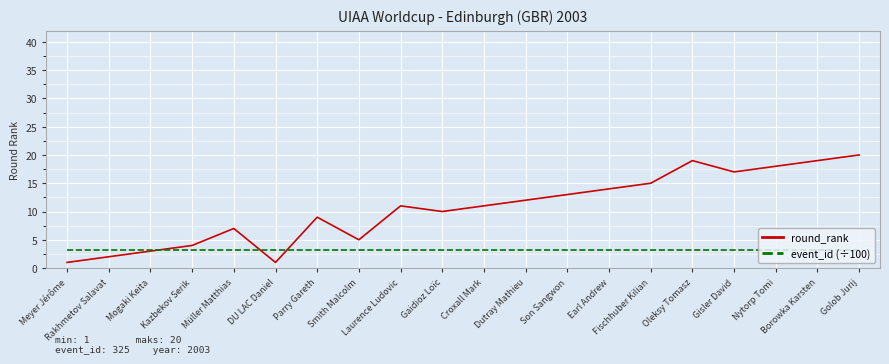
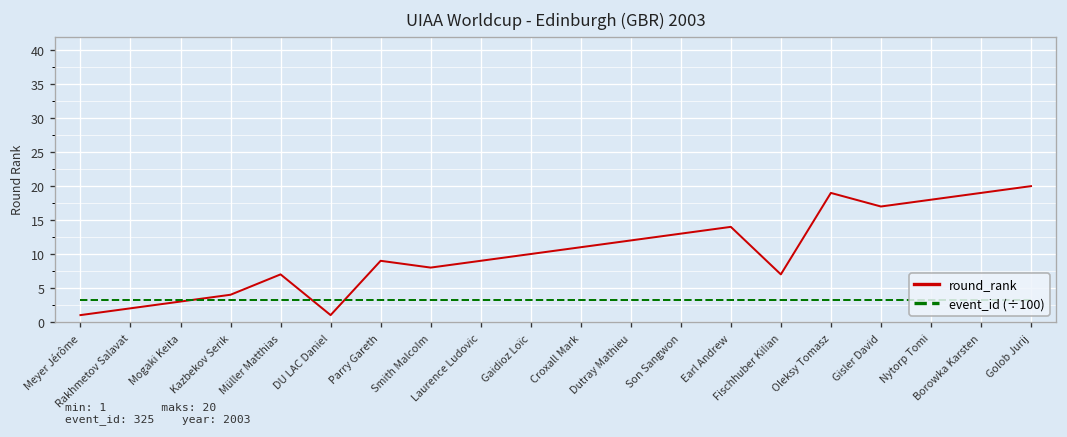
  {
    "round_rank": {
      "Meyer Jérôme": 1,
      "Rakhmetov Salavat": 2,
      "Kazbekov Serik": 4,
      "Müller Matthias": 7,
      "DU LAC Daniel": 1,
      "Parry Gareth": 9,
-     "Smith Malcolm": 5,
-     "Laurence Ludovic": 11,
+     "Smith Malcolm": 8,
+     "Laurence Ludovic": 9,
      "Gaidioz Loïc": 10,
      "Croxall Mark": 11,
      "Dutray Mathieu": 12,
      "Son Sangwon": 13,
      "Earl Andrew": 14,
-     "Fischhuber Kilian": 15,
+     "Fischhuber Kilian": 7,
      "Oleksy Tomasz": 19,
      "Gisler David": 17,
      "Nytorp Tomi": 18,
      "Borowka Karsten": 19,
      "Golob Jurij": 20
    },
    "event_id (÷100)": {
      "Meyer Jérôme": 3,
      "Rakhmetov Salavat": 3,
      "Kazbekov Serik": 3,
      "Müller Matthias": 3,
      "DU LAC Daniel": 3,
      "Parry Gareth": 3,
      "Smith Malcolm": 3,
      "Laurence Ludovic": 3,
      "Gaidioz Loïc": 3,
      "Croxall Mark": 3,
      "Dutray Mathieu": 3,
      "Son Sangwon": 3,
      "Earl Andrew": 3,
      "Fischhuber Kilian": 3,
      "Oleksy Tomasz": 3,
      "Gisler David": 3
    }
  }
